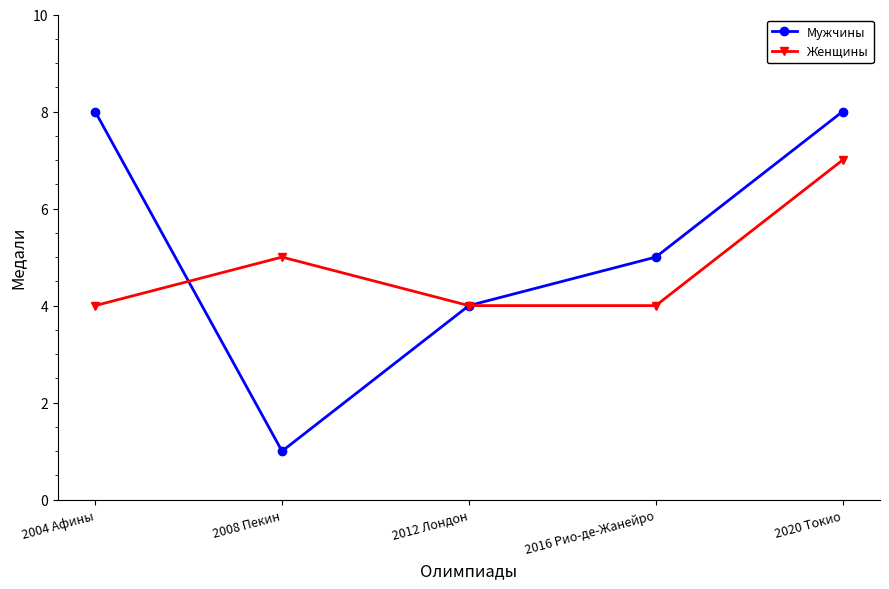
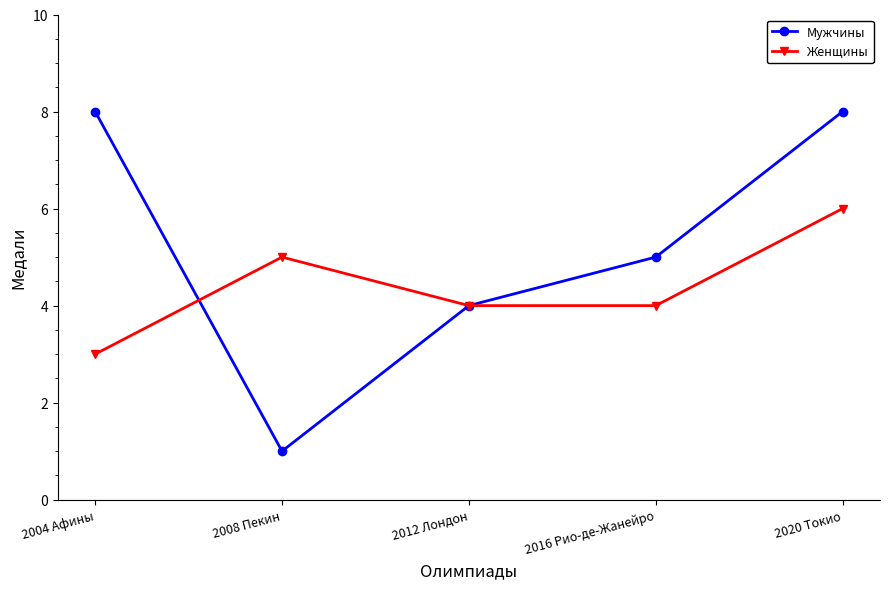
  {
    "Мужчины": {
      "2004 Афины": 8,
      "2008 Пекин": 1,
      "2016 Рио-де-Жанейро": 5,
      "2020 Токио": 8
    },
    "Женщины": {
-     "2004 Афины": 4,
+     "2004 Афины": 3,
      "2008 Пекин": 5,
      "2016 Рио-де-Жанейро": 4,
-     "2020 Токио": 7
+     "2020 Токио": 6
    }
  }
